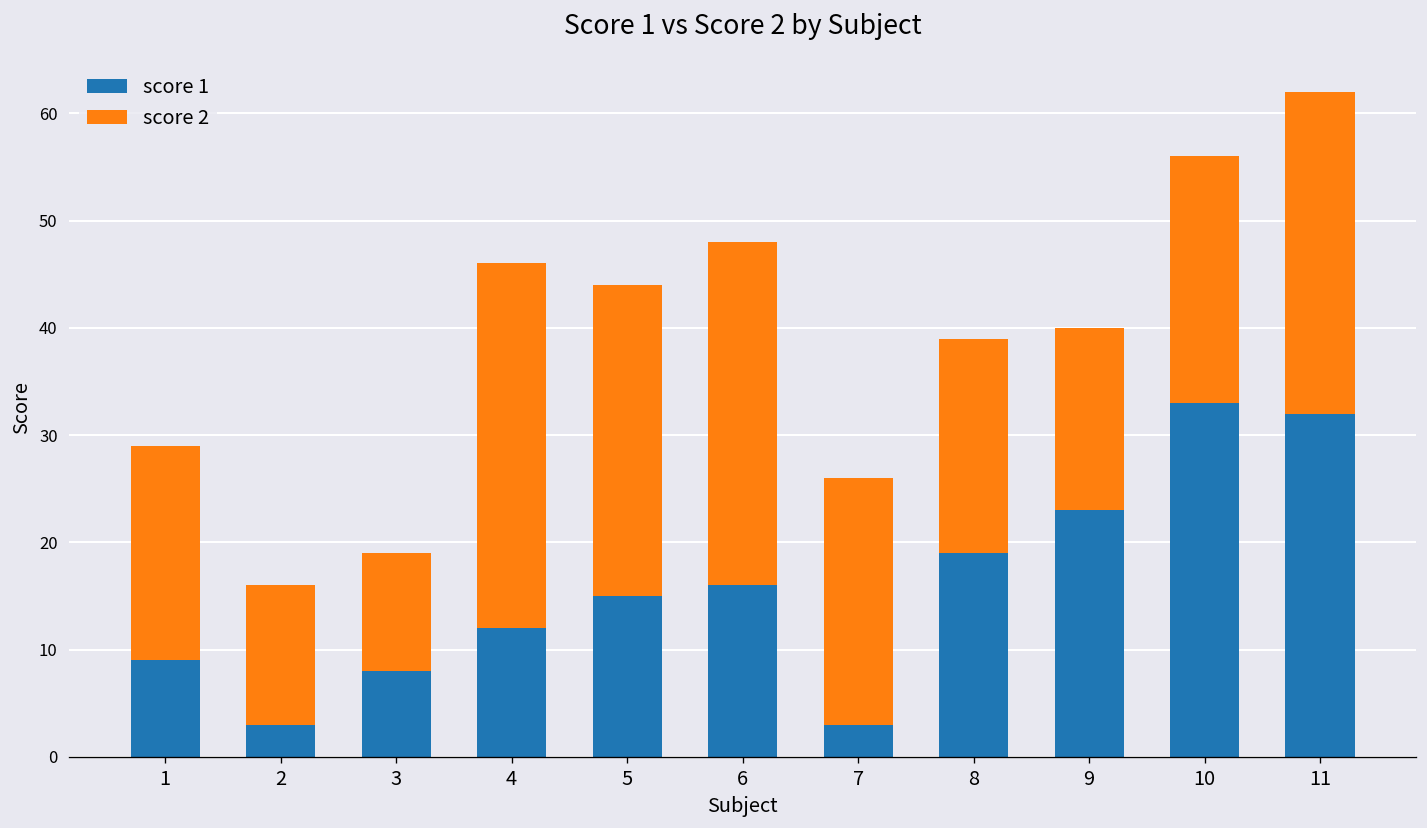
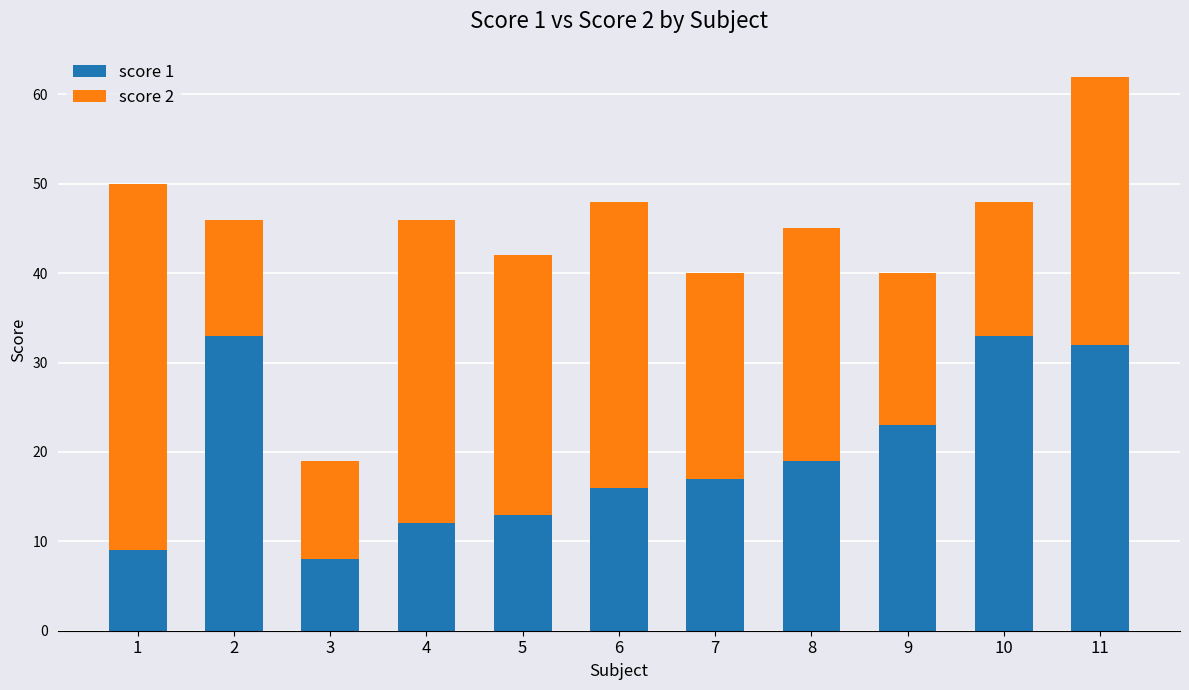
  {
    "score 1": {
      "1": 9,
-     "2": 3,
+     "2": 33,
      "3": 8,
      "4": 12,
-     "5": 15,
+     "5": 13,
      "6": 16,
-     "7": 3,
+     "7": 17,
      "8": 19,
      "9": 23,
      "10": 33,
      "11": 32
    },
    "score 2": {
-     "1": 20,
+     "1": 41,
      "2": 13,
      "3": 11,
      "4": 34,
      "5": 29,
      "6": 32,
      "7": 23,
-     "8": 20,
+     "8": 26,
      "9": 17,
-     "10": 23,
+     "10": 15,
      "11": 30
    }
  }
